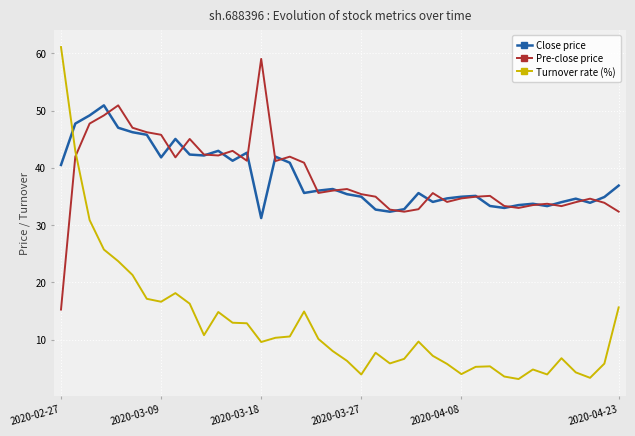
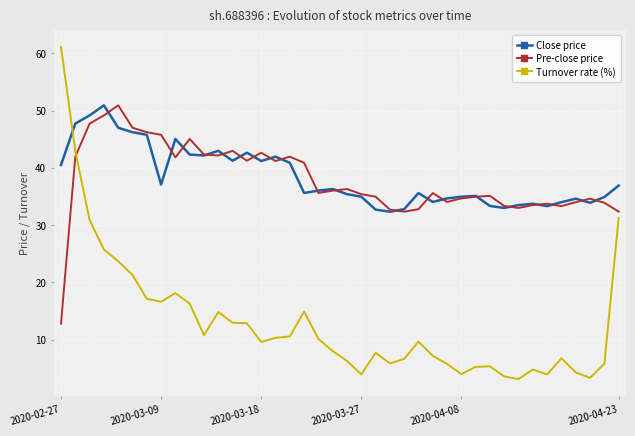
  {
    "Close price": {
      "2020-02-27": 40,
-     "2020-03-09": 42,
-     "2020-03-18": 31,
+     "2020-03-09": 37,
+     "2020-03-18": 41,
      "2020-04-23": 37
    },
    "Pre-close price": {
-     "2020-02-27": 15,
+     "2020-02-27": 13,
      "2020-03-09": 46,
-     "2020-03-18": 59,
+     "2020-03-18": 43,
      "2020-04-23": 32
    },
    "Turnover rate (%)": {
      "2020-02-27": 61,
      "2020-03-09": 17,
      "2020-03-18": 10,
      "2020-03-27": 4,
      "2020-04-08": 4,
-     "2020-04-23": 16
+     "2020-04-23": 31
    }
  }
